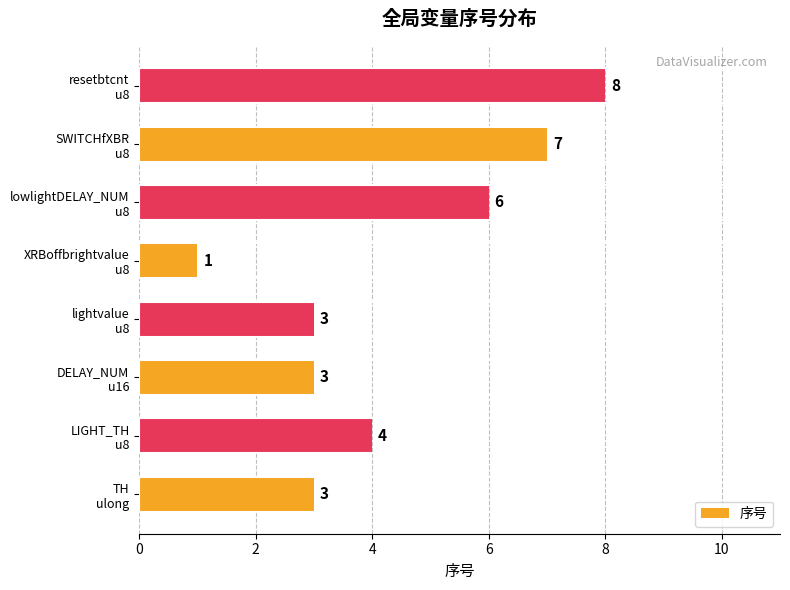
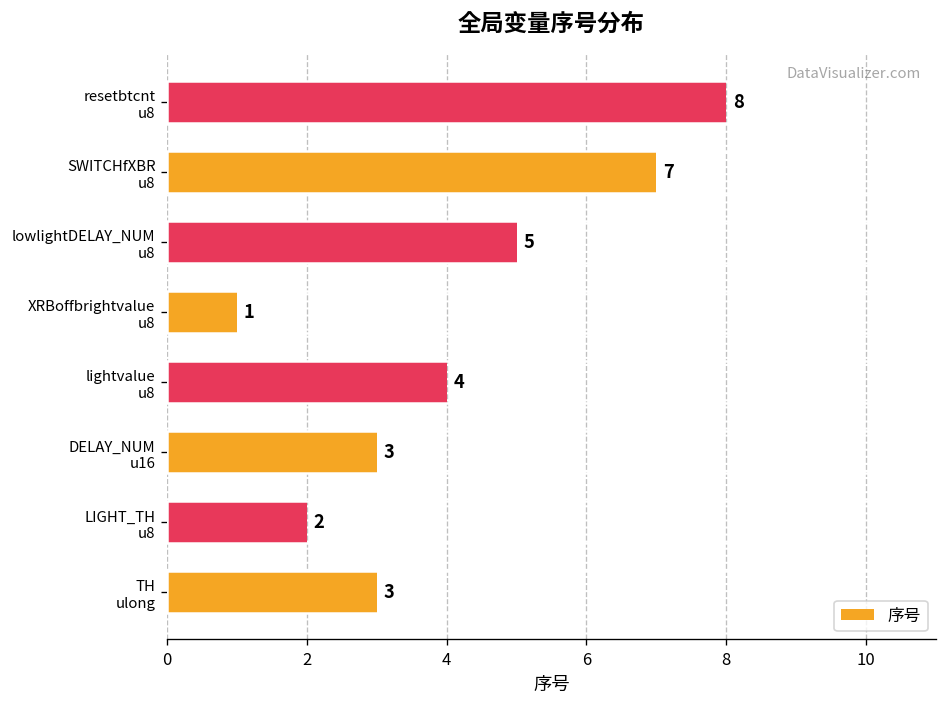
  {
    "resetbtcnt u8": 8,
    "SWITCHfXBR u8": 7,
-   "lowlightDELAY_NUM u8": 6,
+   "lowlightDELAY_NUM u8": 5,
    "XRBoffbrightvalue u8": 1,
-   "lightvalue u8": 3,
+   "lightvalue u8": 4,
    "DELAY_NUM u16": 3,
-   "LIGHT_TH u8": 4,
+   "LIGHT_TH u8": 2,
    "TH ulong": 3
  }
